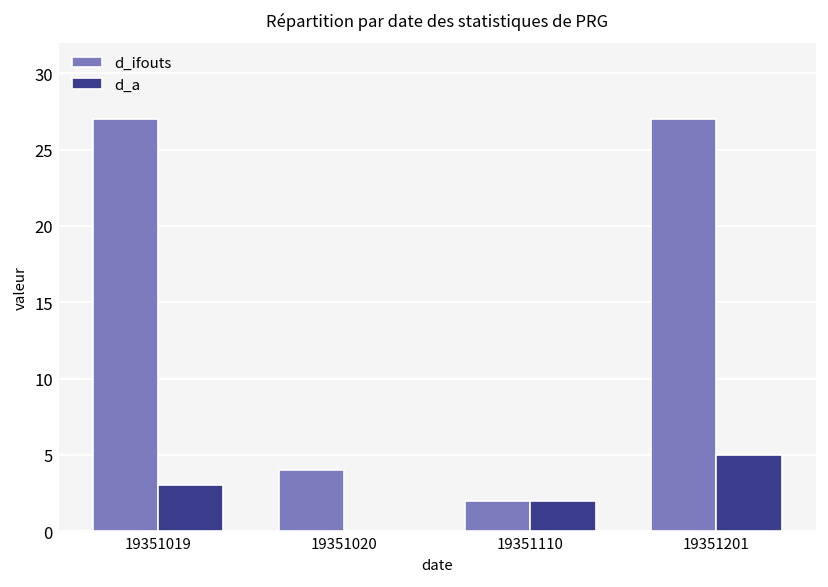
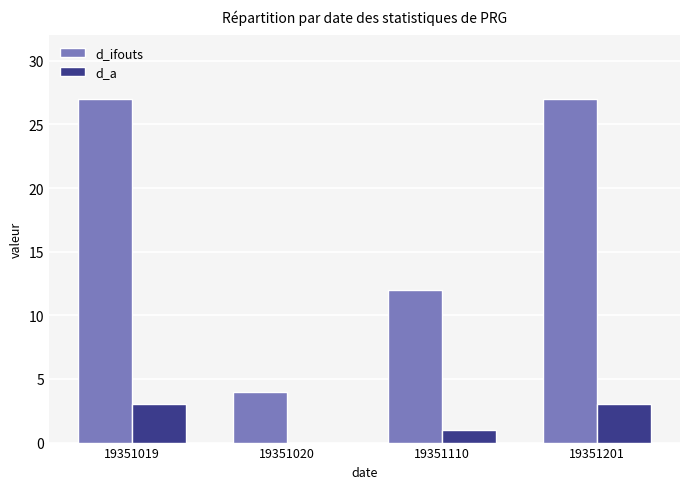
  {
    "d_ifouts": {
      "19351019": 27,
      "19351020": 4,
-     "19351110": 2,
+     "19351110": 12,
      "19351201": 27
    },
    "d_a": {
      "19351019": 3,
      "19351020": 0,
-     "19351110": 2,
-     "19351201": 5
+     "19351110": 1,
+     "19351201": 3
    }
  }
